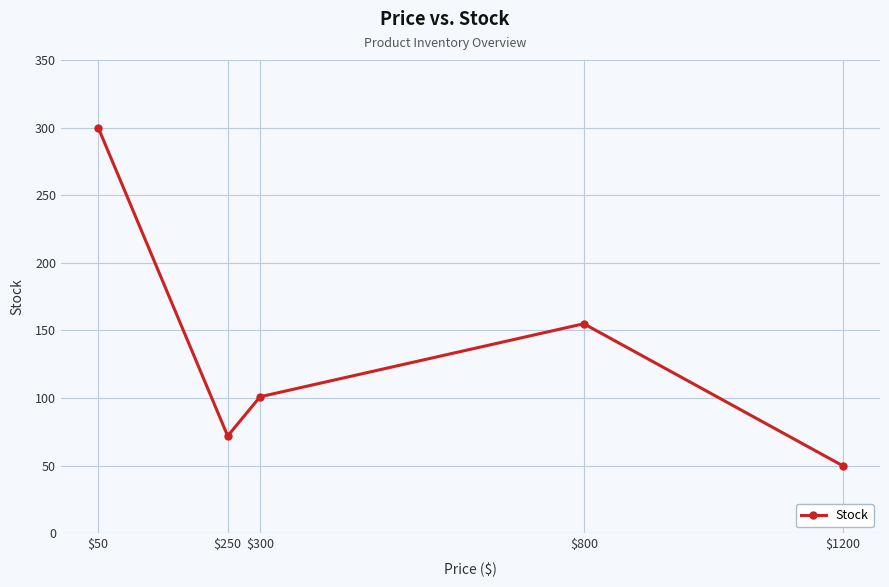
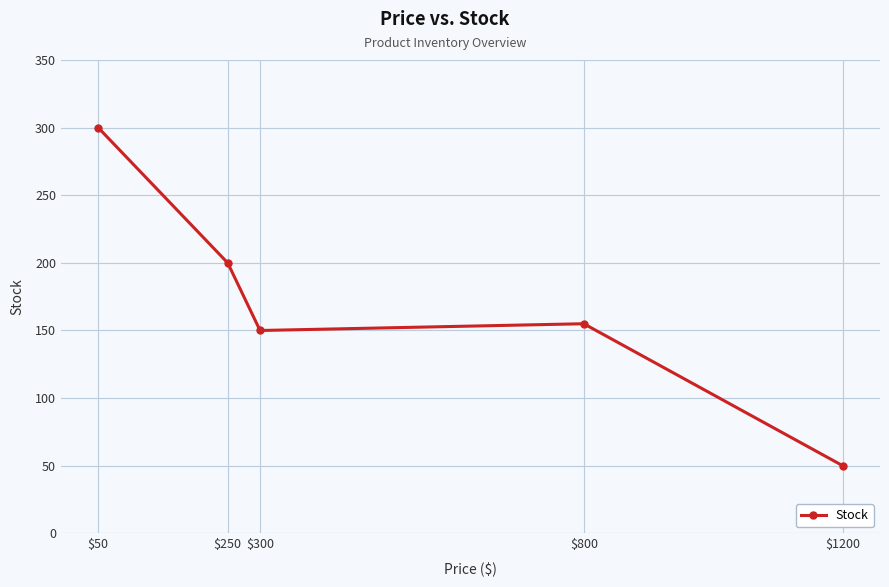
  {
    "$50": 300,
-   "$250": 72,
-   "$300": 101,
+   "$250": 200,
+   "$300": 150,
    "$800": 155,
    "$1200": 50
  }
